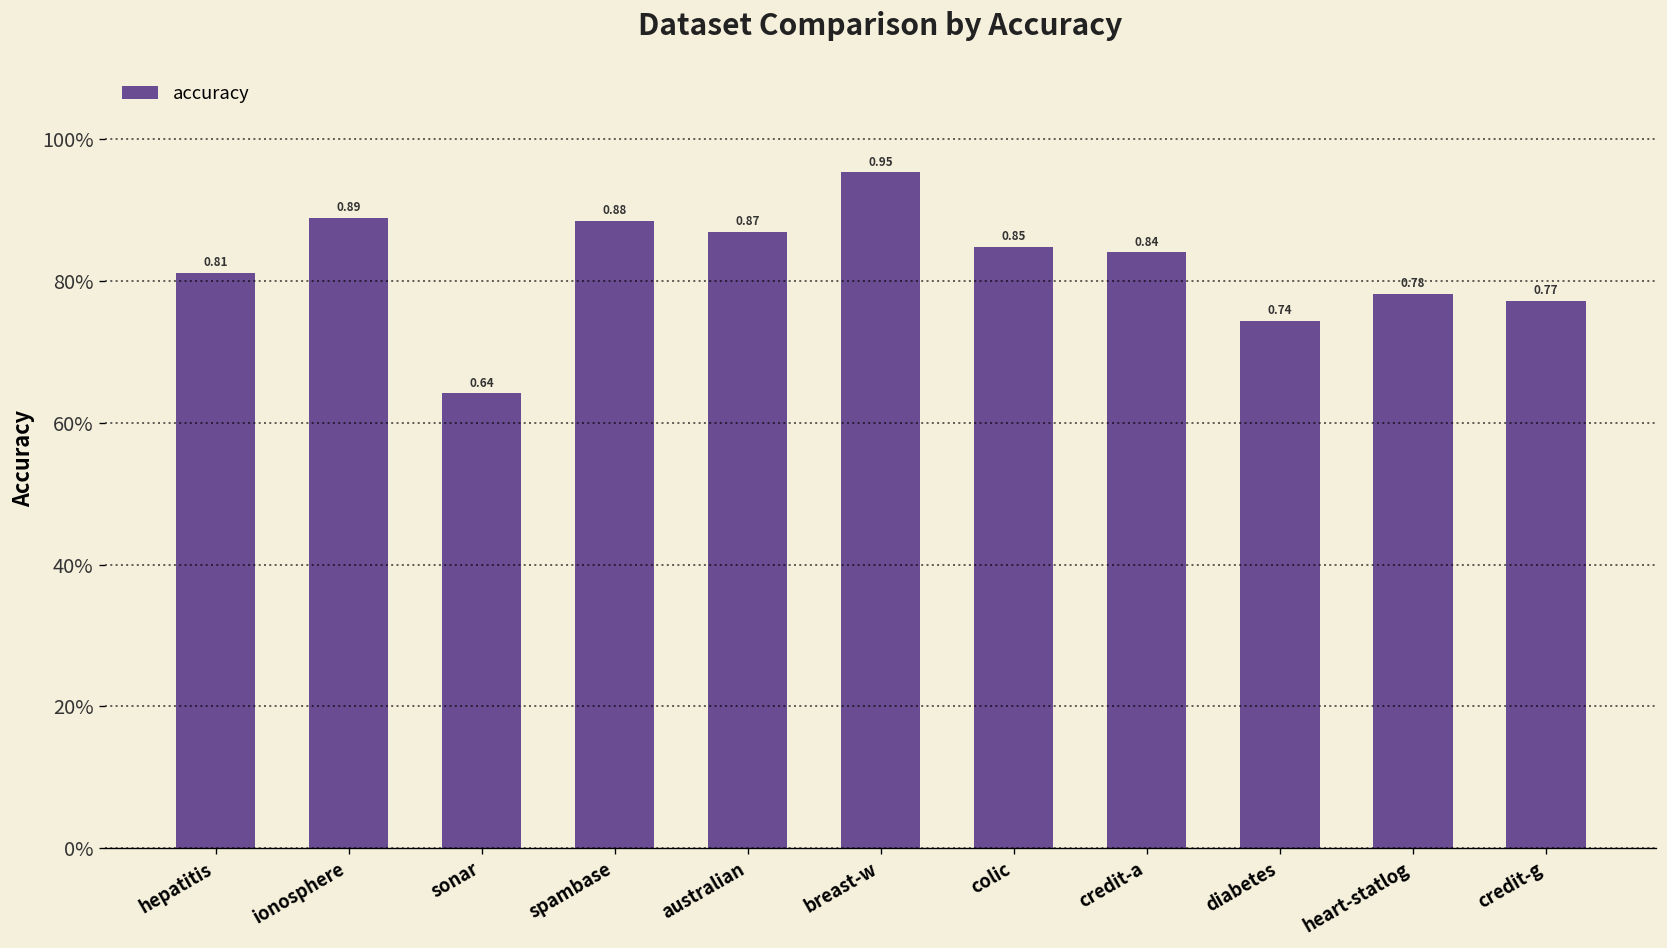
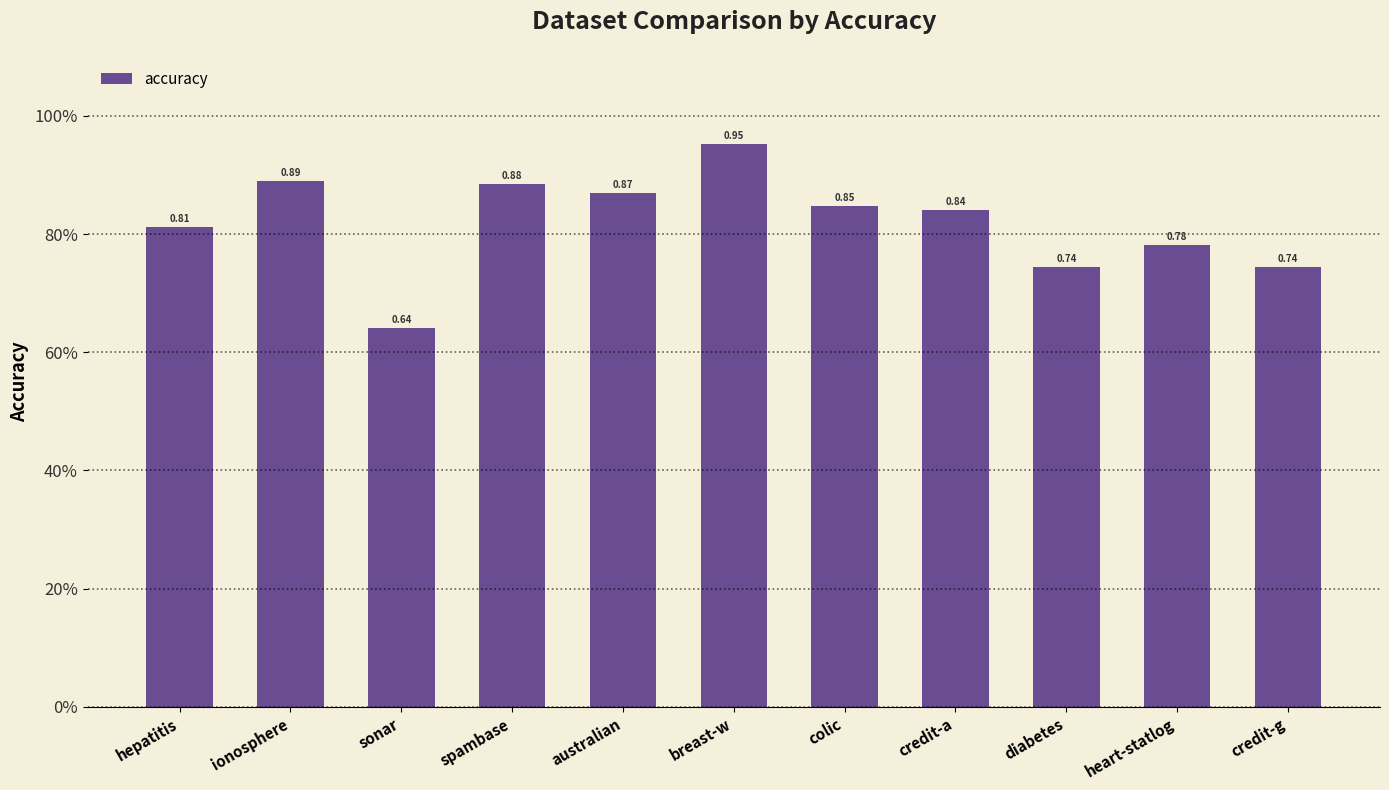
  {
    "hepatitis": 0.81,
    "ionosphere": 0.89,
    "sonar": 0.64,
    "spambase": 0.88,
    "australian": 0.87,
    "breast-w": 0.95,
    "colic": 0.85,
    "credit-a": 0.84,
    "diabetes": 0.74,
    "heart-statlog": 0.78,
-   "credit-g": 0.77
+   "credit-g": 0.74
  }
